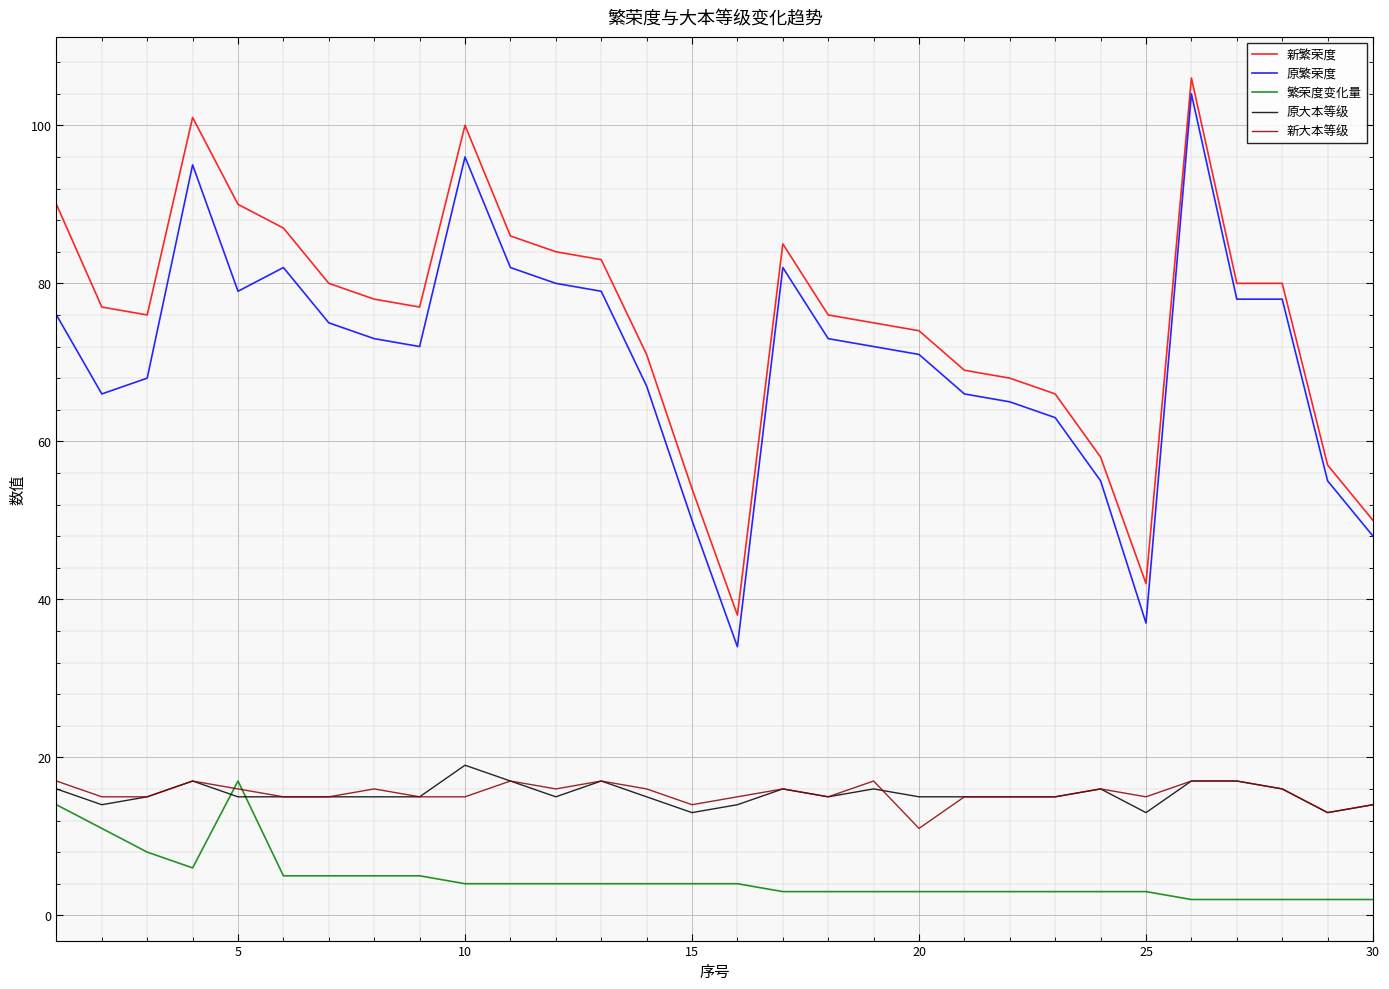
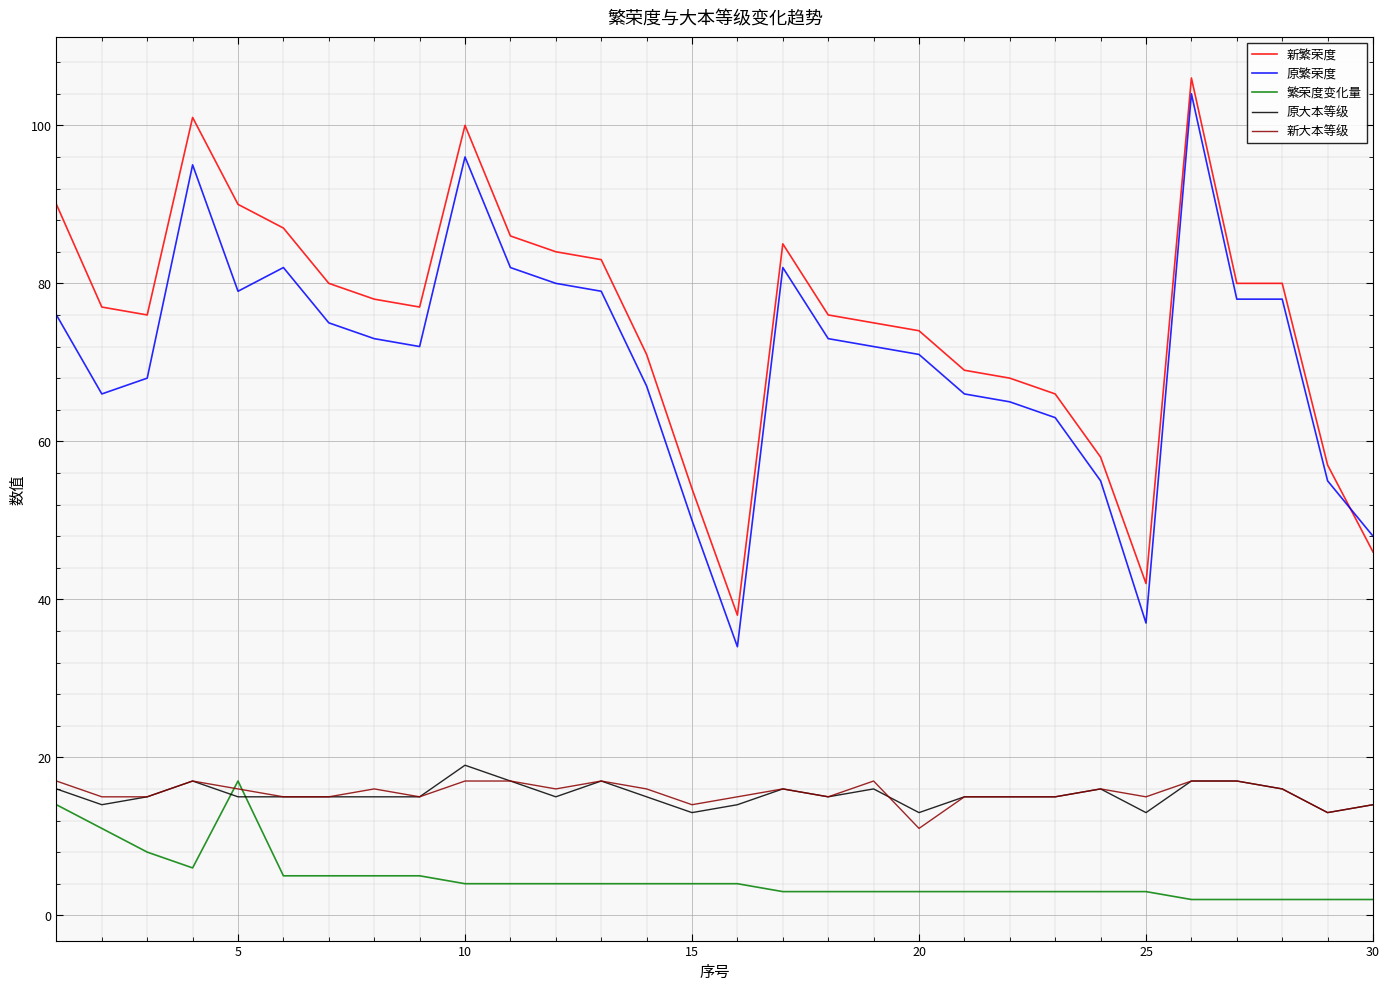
  {
    "新繁荣度": {
      "5": 90,
      "10": 100,
      "15": 54,
      "20": 74,
      "25": 42,
-     "30": 50
+     "30": 46
    },
    "原繁荣度": {
      "5": 79,
      "10": 96,
      "15": 50,
      "20": 71,
      "25": 37,
      "30": 48
    },
    "繁荣度变化量": {
      "5": 17,
      "10": 4,
      "15": 4,
      "20": 3,
      "25": 3,
      "30": 2
    },
    "原大本等级": {
      "5": 15,
      "10": 19,
      "15": 13,
-     "20": 15,
+     "20": 13,
      "25": 13
    },
    "新大本等级": {
      "5": 16,
-     "10": 15,
+     "10": 17,
      "15": 14,
      "20": 11,
      "25": 15
    }
  }
